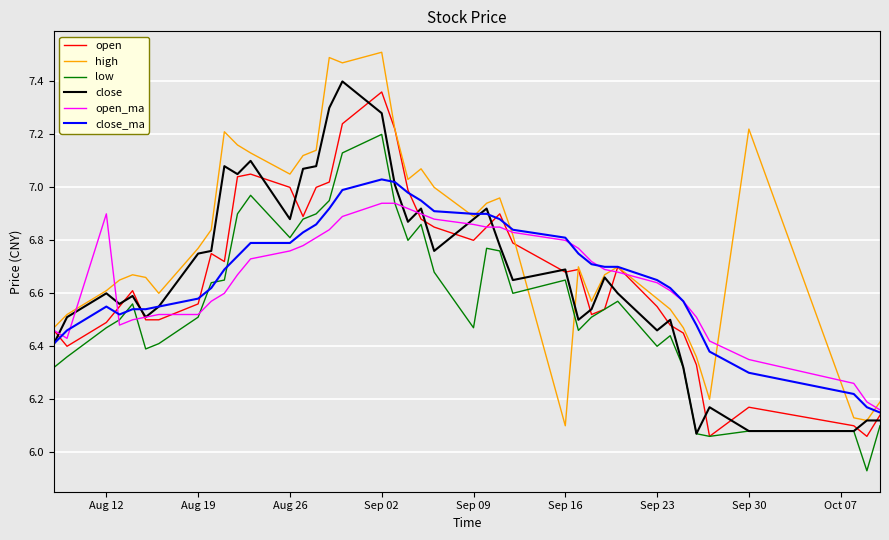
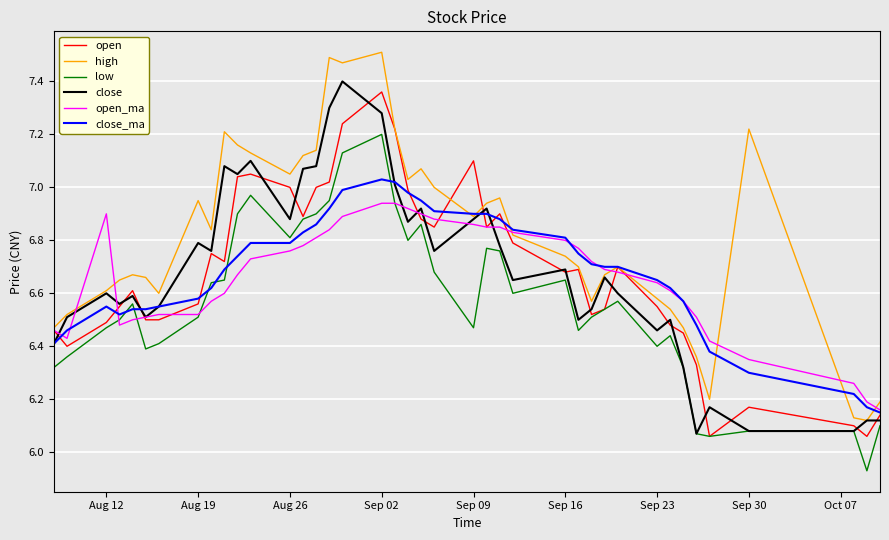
  {
    "open": {
      "Aug 12": 6.49,
      "Aug 19": 6.56,
      "Aug 26": 7.0,
      "Sep 02": 7.36,
-     "Sep 09": 6.8,
+     "Sep 09": 7.1,
      "Sep 16": 6.68,
      "Sep 23": 6.55,
      "Sep 30": 6.17
    },
    "high": {
      "Aug 12": 6.61,
-     "Aug 19": 6.77,
+     "Aug 19": 6.95,
      "Aug 26": 7.05,
      "Sep 02": 7.51,
      "Sep 09": 6.89,
-     "Sep 16": 6.10,
+     "Sep 16": 6.74,
      "Sep 23": 6.58,
      "Sep 30": 7.22
    },
    "low": {
      "Aug 12": 6.47,
      "Aug 19": 6.51,
      "Aug 26": 6.81,
      "Sep 02": 7.20,
      "Sep 09": 6.47,
      "Sep 16": 6.65,
      "Sep 23": 6.40
    },
    "close": {
      "Aug 12": 6.60,
-     "Aug 19": 6.75,
+     "Aug 19": 6.79,
      "Aug 26": 6.88,
      "Sep 02": 7.28,
      "Sep 09": 6.88,
      "Sep 16": 6.69,
      "Sep 23": 6.46
    },
    "open_ma": {
      "Aug 12": 6.90,
      "Aug 19": 6.52,
      "Aug 26": 6.76,
      "Sep 02": 6.94,
      "Sep 09": 6.86,
      "Sep 16": 6.80,
      "Sep 23": 6.64,
      "Sep 30": 6.35
    },
    "close_ma": {
      "Aug 12": 6.55,
      "Aug 19": 6.58,
      "Aug 26": 6.79,
      "Sep 02": 7.03,
      "Sep 09": 6.90,
      "Sep 16": 6.81,
      "Sep 23": 6.65,
      "Sep 30": 6.30
    }
  }
